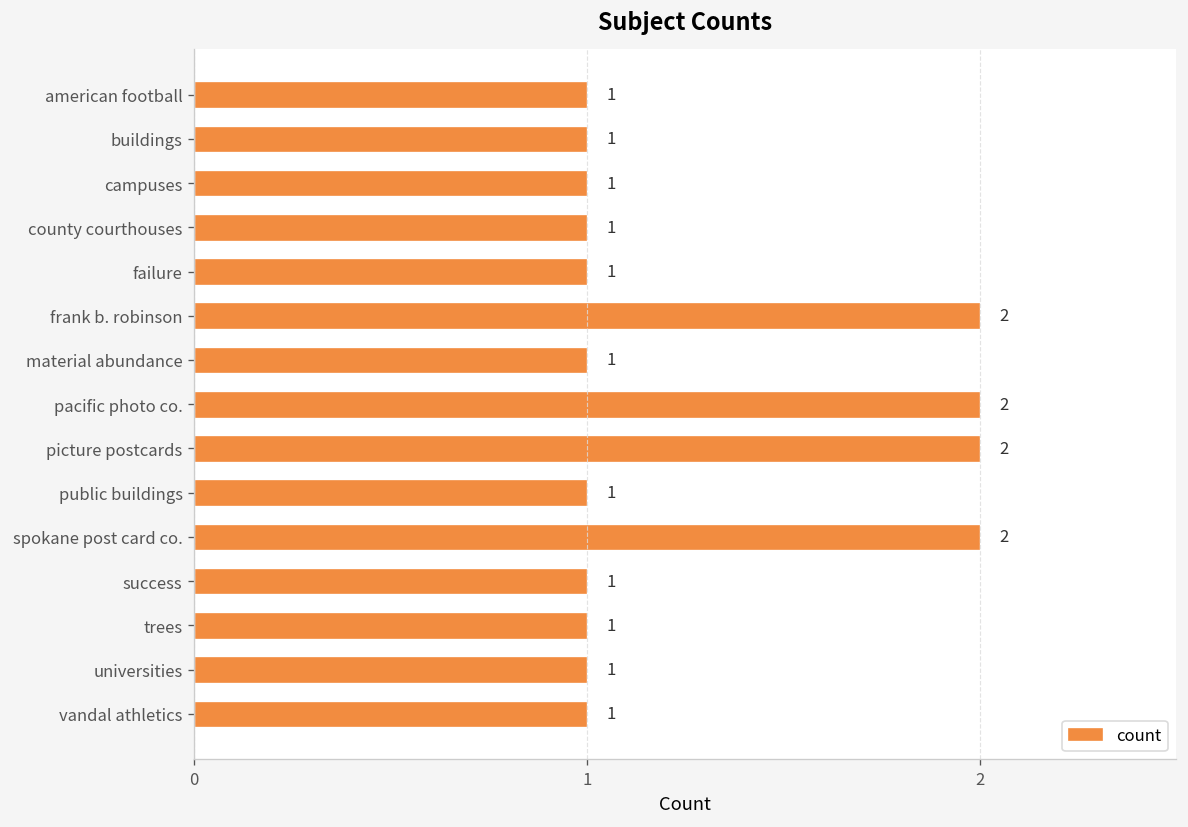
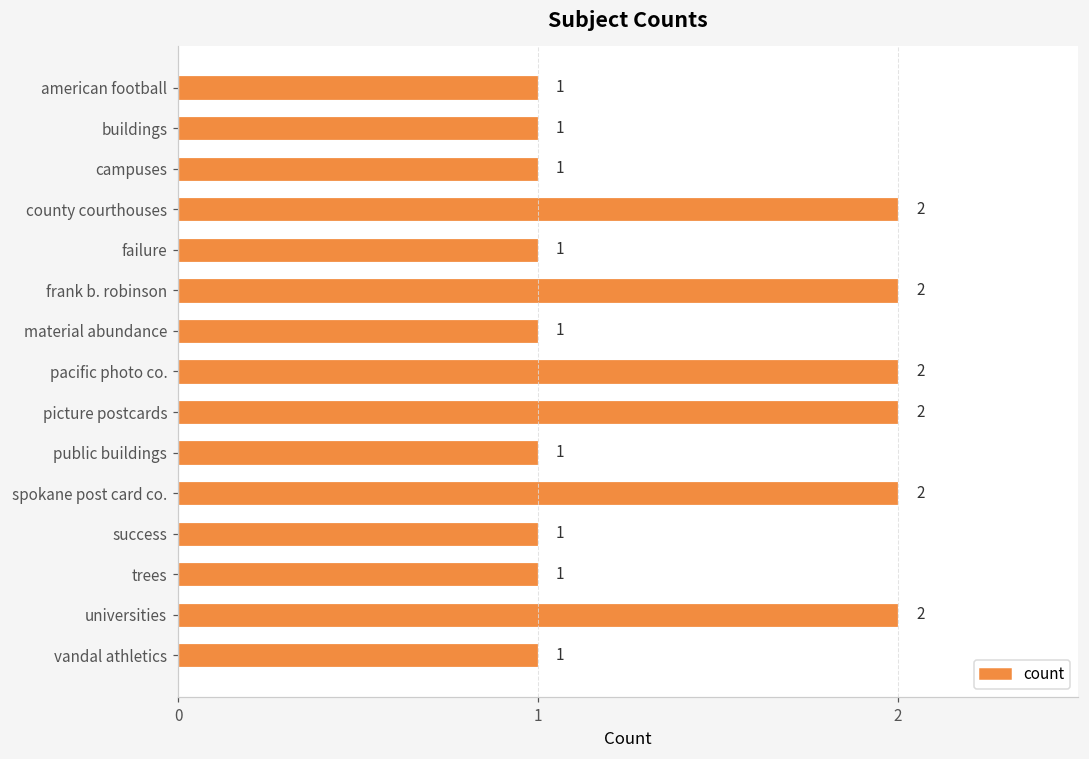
  {
    "american football": 1,
    "buildings": 1,
    "campuses": 1,
-   "county courthouses": 1,
+   "county courthouses": 2,
    "failure": 1,
    "frank b. robinson": 2,
    "material abundance": 1,
    "pacific photo co.": 2,
    "picture postcards": 2,
    "public buildings": 1,
    "spokane post card co.": 2,
    "success": 1,
    "trees": 1,
-   "universities": 1,
+   "universities": 2,
    "vandal athletics": 1
  }
